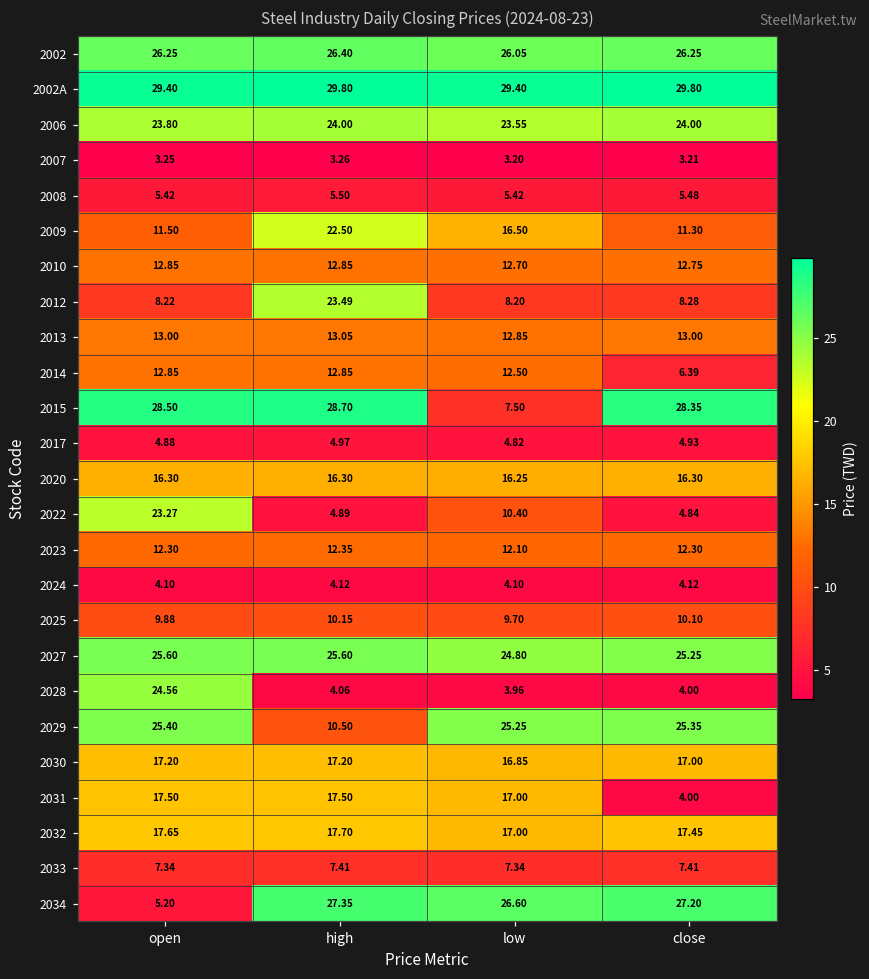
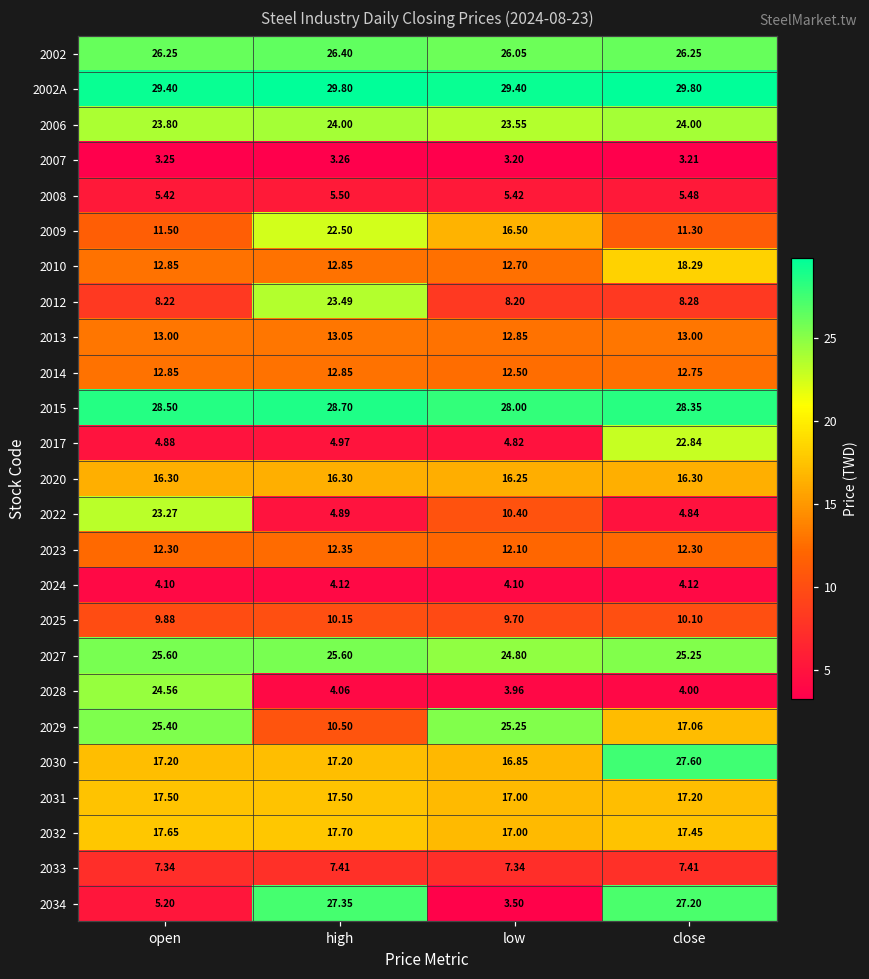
  {
    "2002": {
      "open": 26.25,
      "high": 26.40,
      "low": 26.05,
      "close": 26.25
    },
    "2002A": {
      "open": 29.40,
      "high": 29.80,
      "low": 29.40,
      "close": 29.80
    },
    "2006": {
      "open": 23.80,
      "high": 24.00,
      "low": 23.55,
      "close": 24.00
    },
    "2007": {
      "open": 3.25,
      "high": 3.26,
      "low": 3.20,
      "close": 3.21
    },
    "2008": {
      "open": 5.42,
      "high": 5.50,
      "low": 5.42,
      "close": 5.48
    },
    "2009": {
      "open": 11.50,
      "high": 22.50,
      "low": 16.50,
      "close": 11.30
    },
    "2010": {
      "open": 12.85,
      "high": 12.85,
      "low": 12.70,
-     "close": 12.75
+     "close": 18.29
    },
    "2012": {
      "open": 8.22,
      "high": 23.49,
      "low": 8.20,
      "close": 8.28
    },
    "2013": {
      "open": 13.00,
      "high": 13.05,
      "low": 12.85,
      "close": 13.00
    },
    "2014": {
      "open": 12.85,
      "high": 12.85,
      "low": 12.50,
-     "close": 6.39
+     "close": 12.75
    },
    "2015": {
      "open": 28.50,
      "high": 28.70,
-     "low": 7.50,
+     "low": 28.00,
      "close": 28.35
    },
    "2017": {
      "open": 4.88,
      "high": 4.97,
      "low": 4.82,
-     "close": 4.93
+     "close": 22.84
    },
    "2020": {
      "open": 16.30,
      "high": 16.30,
      "low": 16.25,
      "close": 16.30
    },
    "2022": {
      "open": 23.27,
      "high": 4.89,
      "low": 10.40,
      "close": 4.84
    },
    "2023": {
      "open": 12.30,
      "high": 12.35,
      "low": 12.10,
      "close": 12.30
    },
    "2024": {
      "open": 4.10,
      "high": 4.12,
      "low": 4.10,
      "close": 4.12
    },
    "2025": {
      "open": 9.88,
      "high": 10.15,
      "low": 9.70,
      "close": 10.10
    },
    "2027": {
      "open": 25.60,
      "high": 25.60,
      "low": 24.80,
      "close": 25.25
    },
    "2028": {
      "open": 24.56,
      "high": 4.06,
      "low": 3.96,
      "close": 4.00
    },
    "2029": {
      "open": 25.40,
      "high": 10.50,
      "low": 25.25,
-     "close": 25.35
+     "close": 17.06
    },
    "2030": {
      "open": 17.20,
      "high": 17.20,
      "low": 16.85,
-     "close": 17.00
+     "close": 27.60
    },
    "2031": {
      "open": 17.50,
      "high": 17.50,
      "low": 17.00,
-     "close": 4.00
+     "close": 17.20
    },
    "2032": {
      "open": 17.65,
      "high": 17.70,
      "low": 17.00,
      "close": 17.45
    },
    "2033": {
      "open": 7.34,
      "high": 7.41,
      "low": 7.34,
      "close": 7.41
    },
    "2034": {
      "open": 5.20,
      "high": 27.35,
-     "low": 26.60,
+     "low": 3.50,
      "close": 27.20
    }
  }
